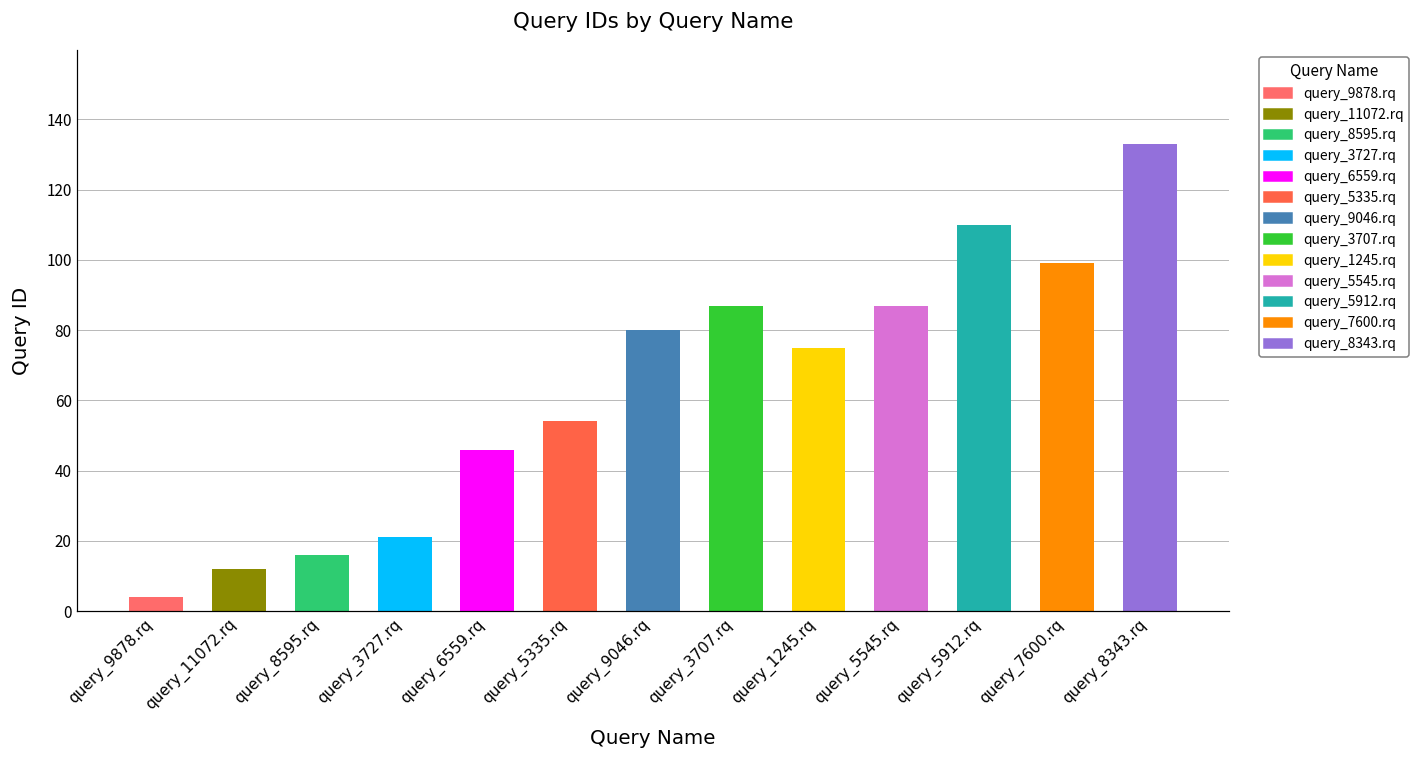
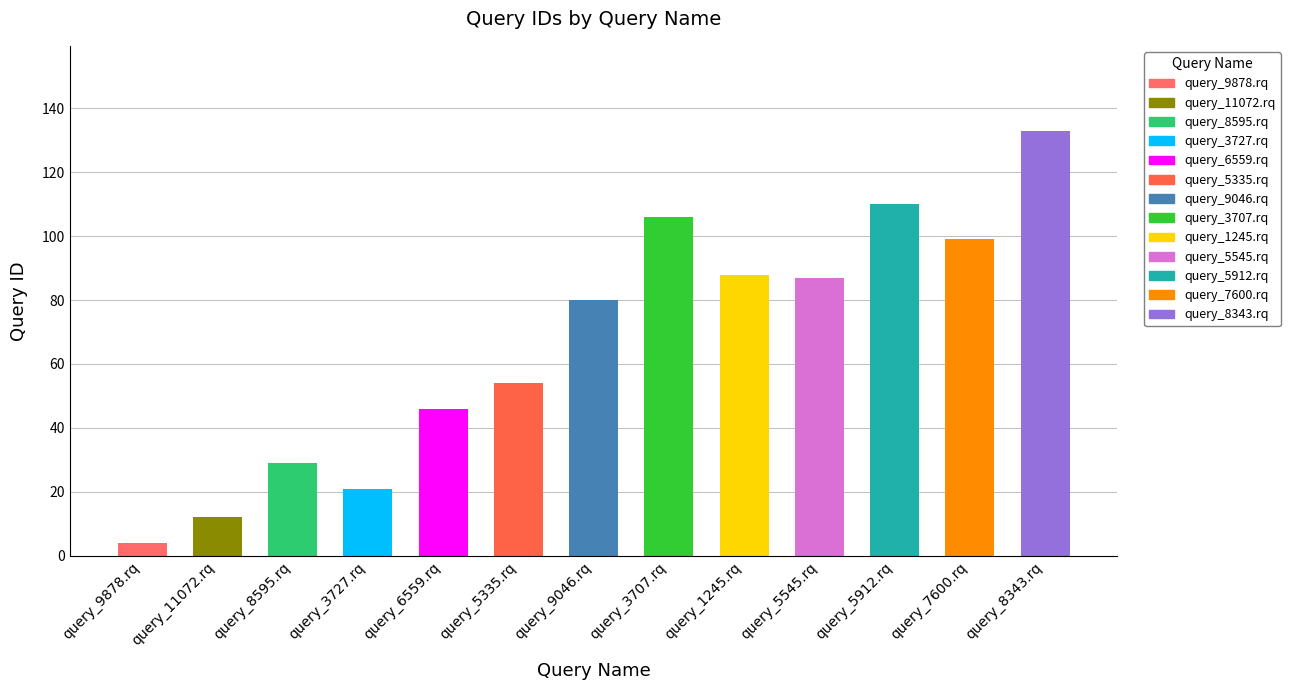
  {
    "query_9878.rq": 4,
    "query_11072.rq": 12,
-   "query_8595.rq": 16,
+   "query_8595.rq": 29,
    "query_3727.rq": 21,
    "query_6559.rq": 46,
    "query_5335.rq": 54,
    "query_9046.rq": 80,
-   "query_3707.rq": 87,
-   "query_1245.rq": 75,
+   "query_3707.rq": 106,
+   "query_1245.rq": 88,
    "query_5545.rq": 87,
    "query_5912.rq": 110,
    "query_7600.rq": 99,
    "query_8343.rq": 133
  }
